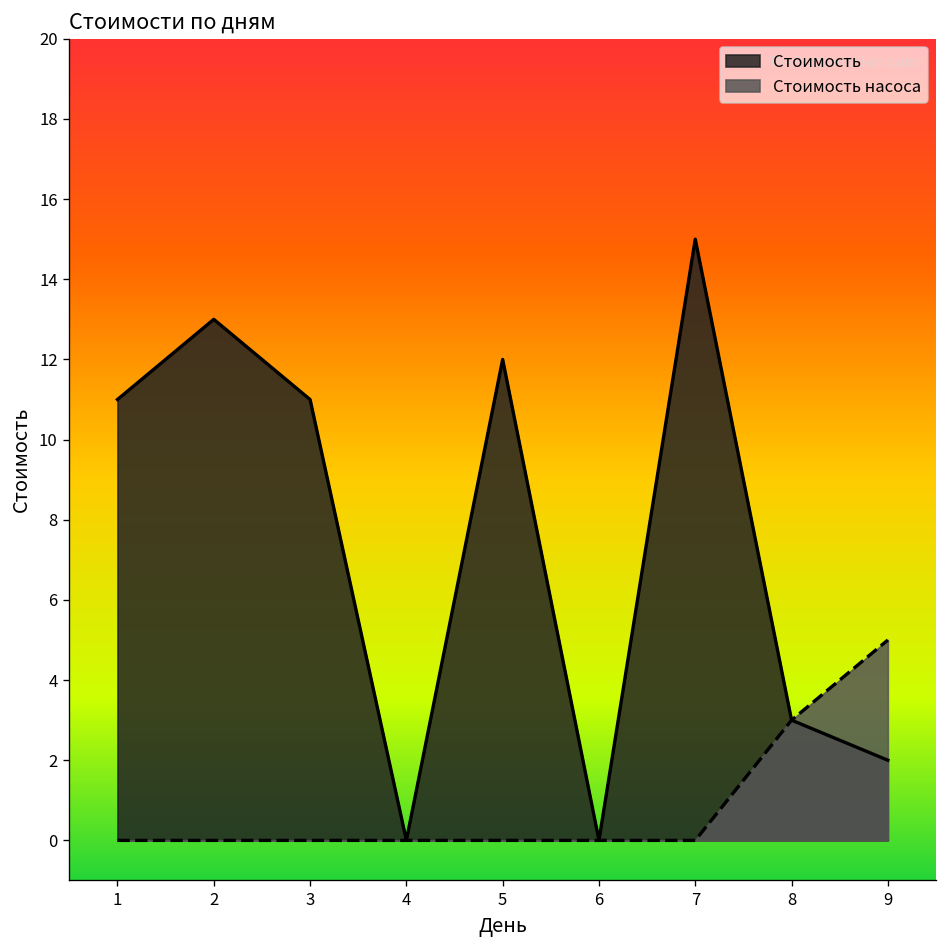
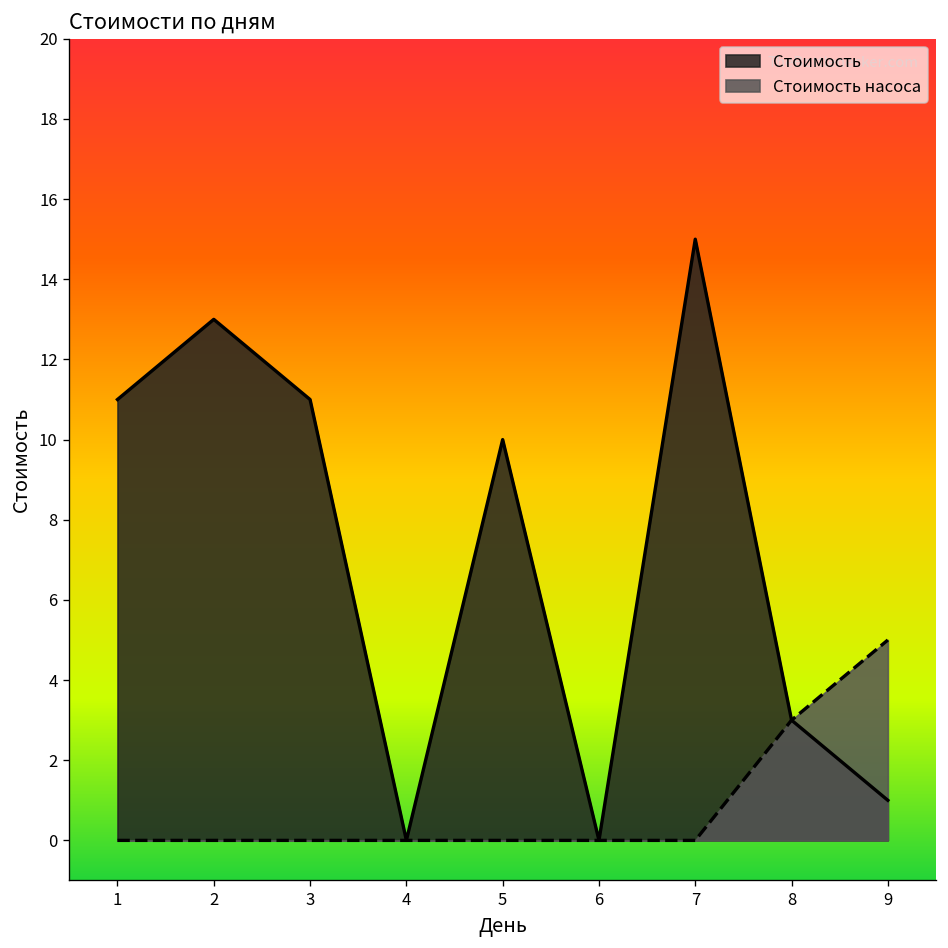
  {
    "Стоимость": {
      "1": 11,
      "2": 13,
      "3": 11,
-     "5": 12,
+     "5": 10,
      "7": 15,
-     "9": 2
+     "9": 1
    },
    "Стоимость насоса": {
      "1": 0,
      "2": 0,
      "3": 0,
      "5": 0,
      "7": 0,
      "9": 5
    }
  }
